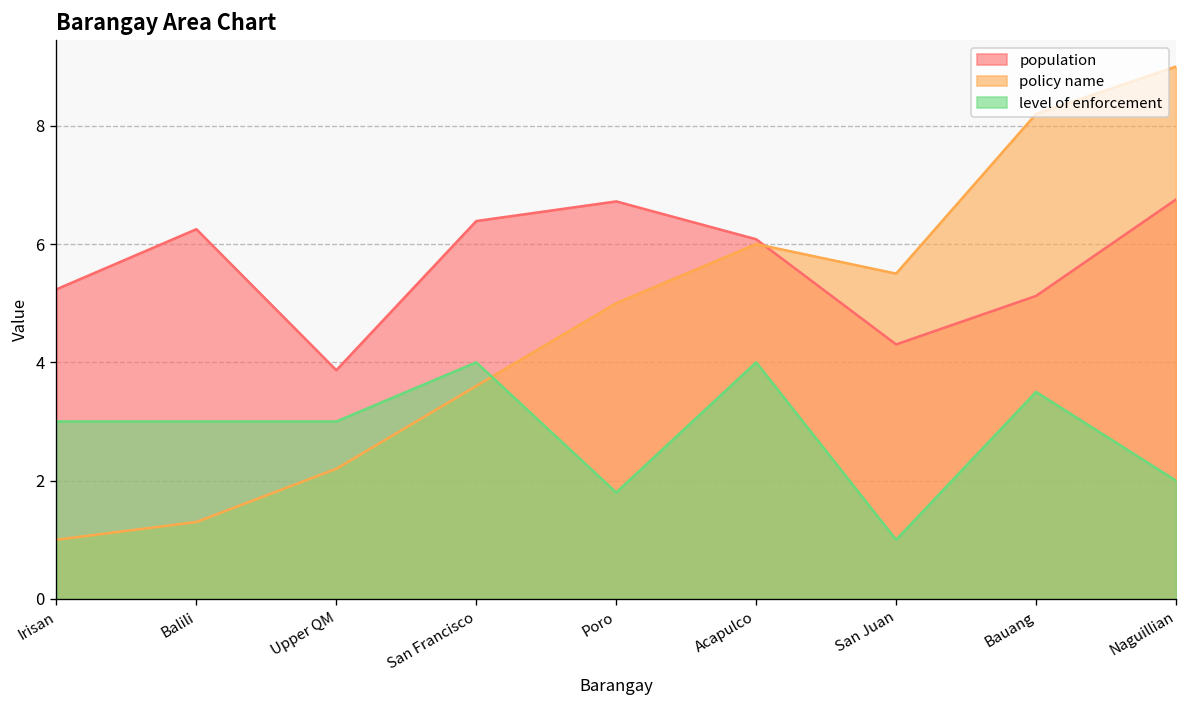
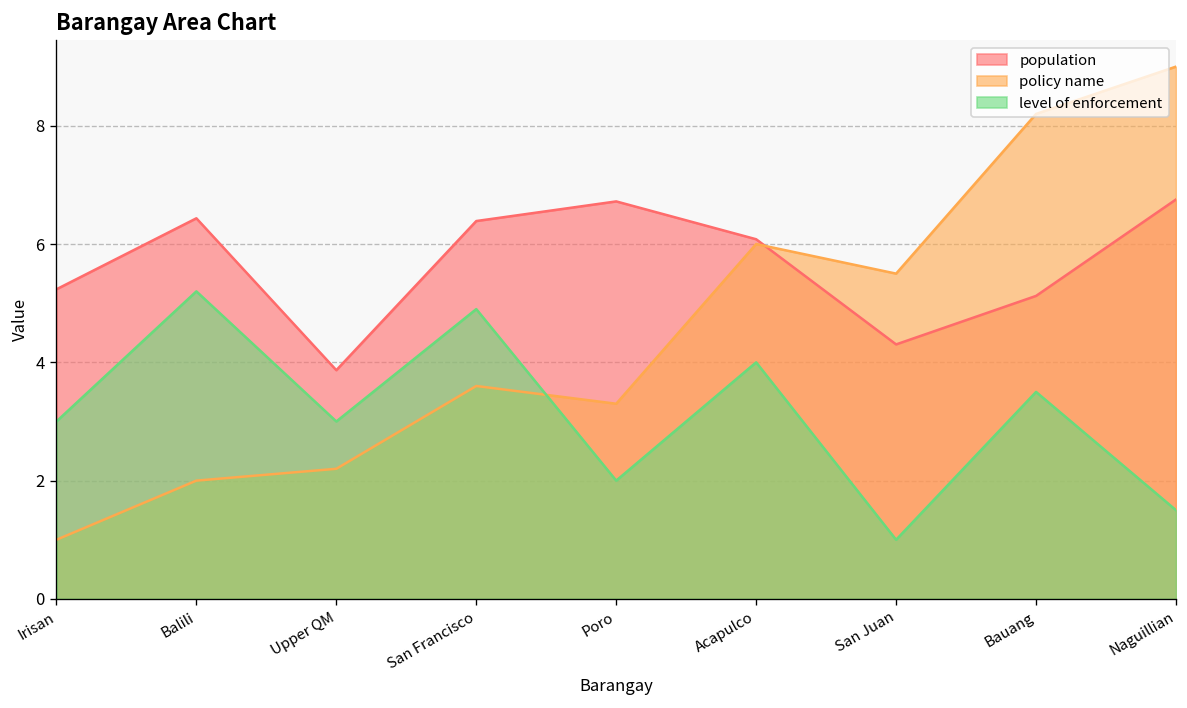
  {
    "population": {
      "Irisan": 5.2,
-     "Balili": 6.3,
+     "Balili": 6.4,
      "Upper QM": 3.9,
      "San Francisco": 6.4,
      "Poro": 6.7,
      "Acapulco": 6.1,
      "San Juan": 4.3,
      "Bauang": 5.1,
      "Naguillian": 6.8
    },
    "policy name": {
      "Irisan": 1.0,
-     "Balili": 1.3,
+     "Balili": 2.0,
      "Upper QM": 2.2,
      "San Francisco": 3.6,
-     "Poro": 5.0,
+     "Poro": 3.3,
      "Acapulco": 6.0,
      "San Juan": 5.5,
      "Naguillian": 9.0
    },
    "level of enforcement": {
      "Irisan": 3.0,
-     "Balili": 3.0,
+     "Balili": 5.2,
      "Upper QM": 3.0,
-     "San Francisco": 4.0,
-     "Poro": 1.8,
+     "San Francisco": 4.9,
+     "Poro": 2.0,
      "Acapulco": 4.0,
      "San Juan": 1.0,
      "Bauang": 3.5,
-     "Naguillian": 2.0
+     "Naguillian": 1.5
    }
  }
